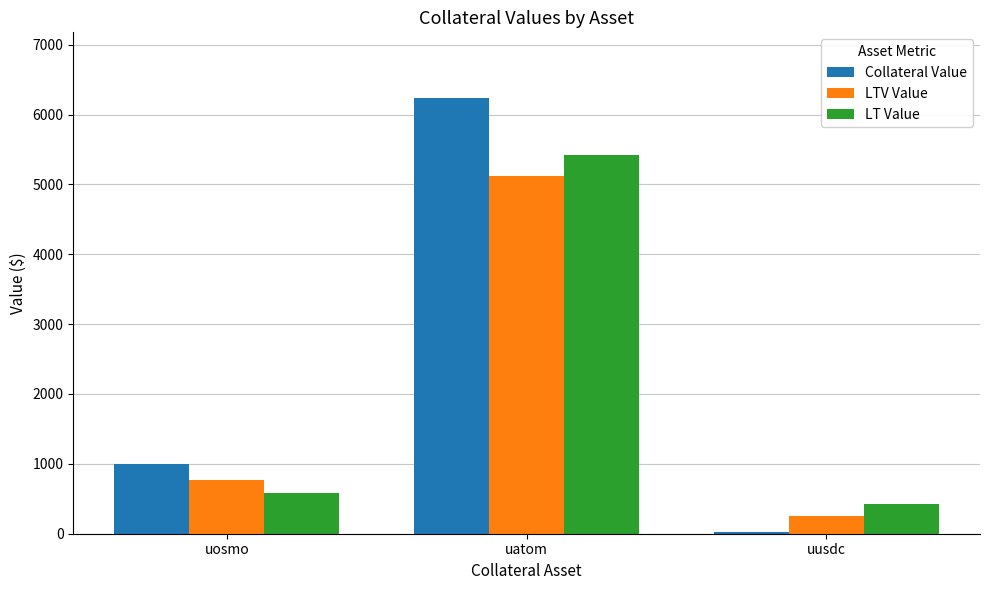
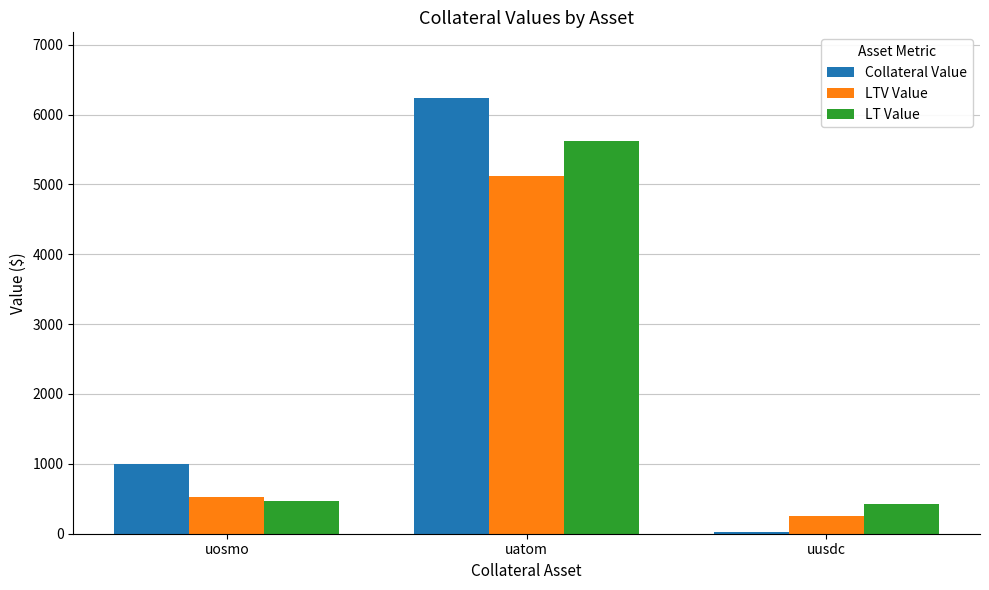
  {
    "Collateral Value": {
      "uosmo": 1000,
      "uatom": 6200
    },
    "LTV Value": {
-     "uosmo": 800,
+     "uosmo": 500,
      "uatom": 5100,
      "uusdc": 300
    },
    "LT Value": {
-     "uosmo": 600,
-     "uatom": 5400,
+     "uosmo": 500,
+     "uatom": 5600,
      "uusdc": 400
    }
  }
